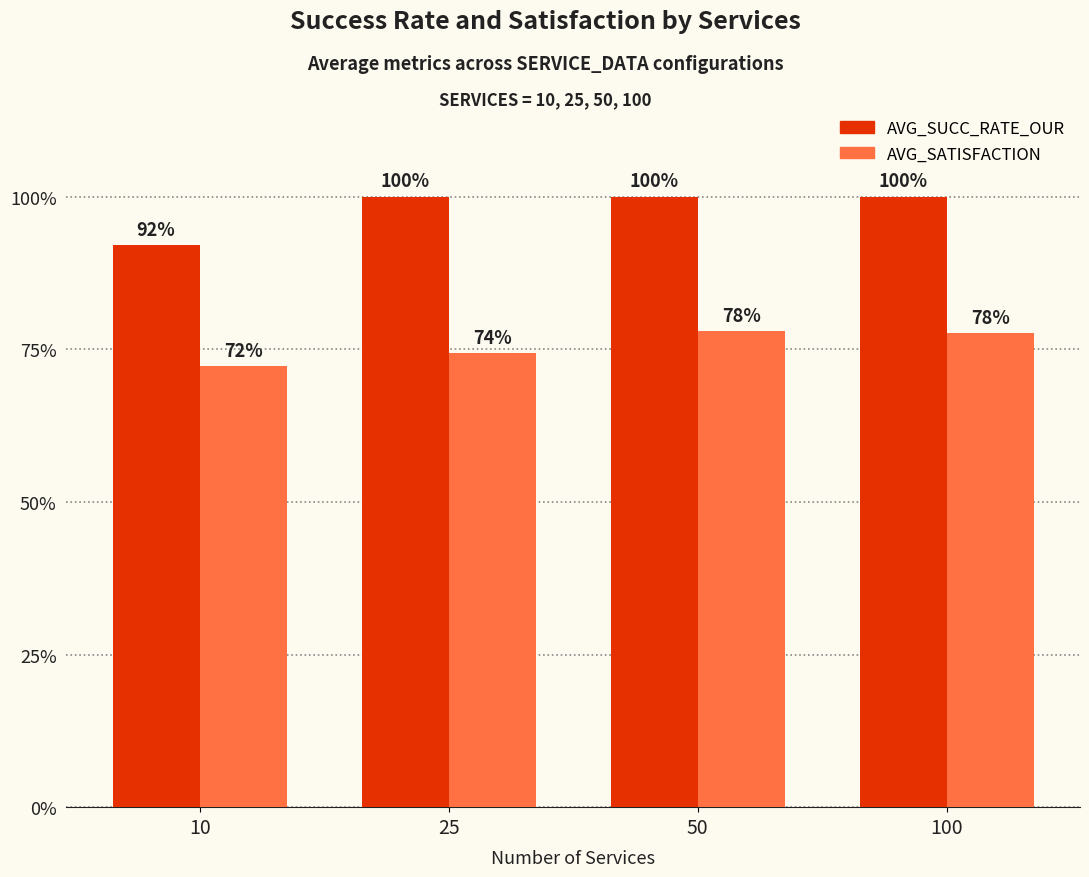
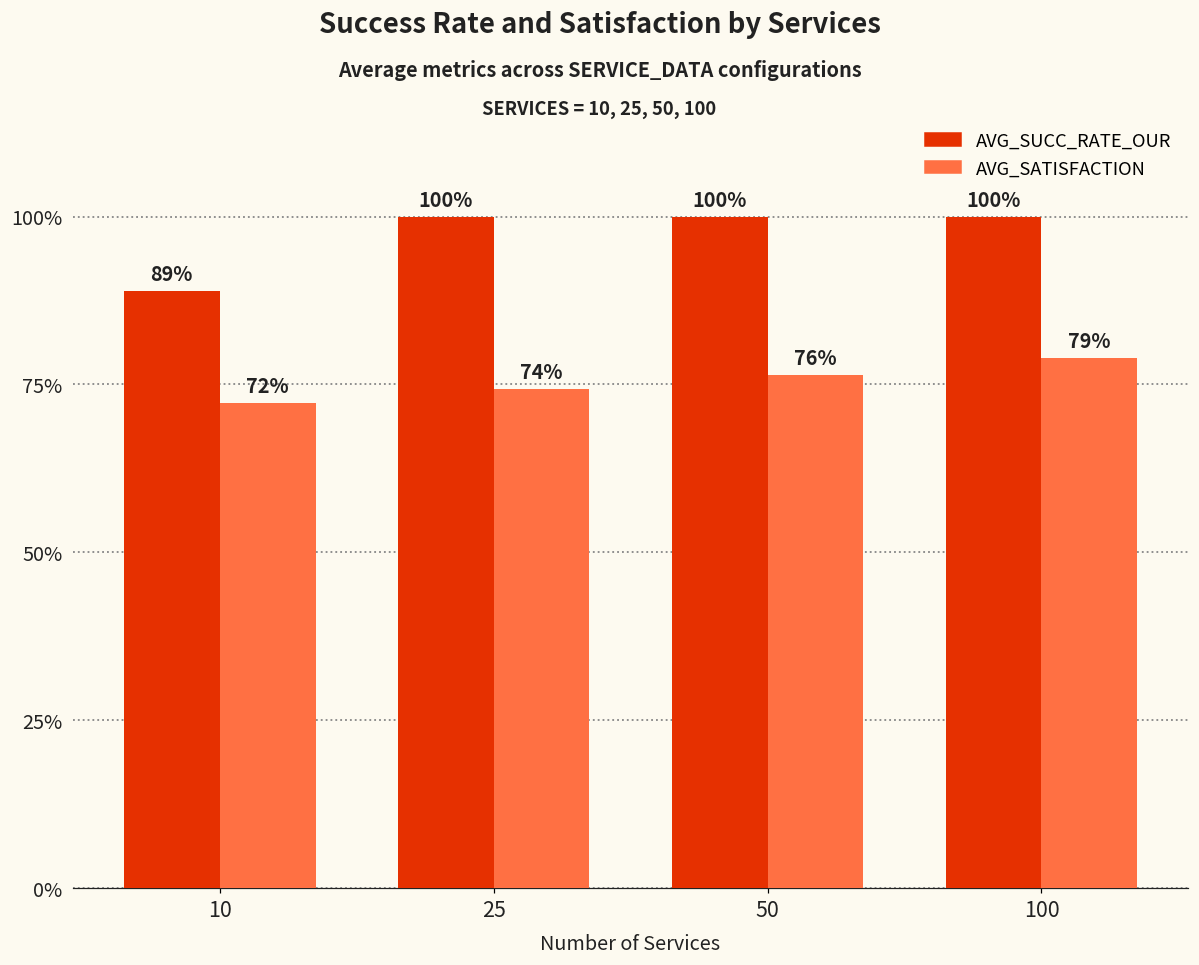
  {
    "AVG_SUCC_RATE_OUR": {
-     "10": "92%",
+     "10": "89%",
      "25": "100%",
      "50": "100%",
      "100": "100%"
    },
    "AVG_SATISFACTION": {
      "10": "72%",
      "25": "74%",
-     "50": "78%",
-     "100": "78%"
+     "50": "76%",
+     "100": "79%"
    }
  }
